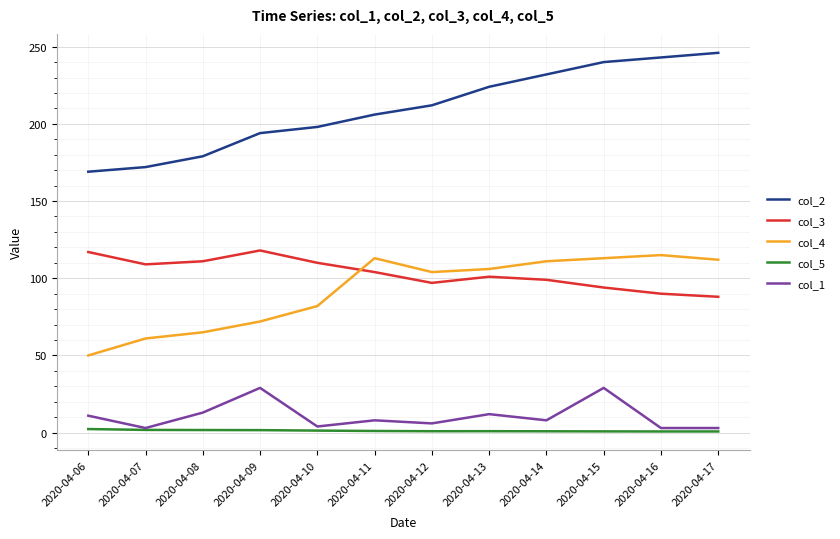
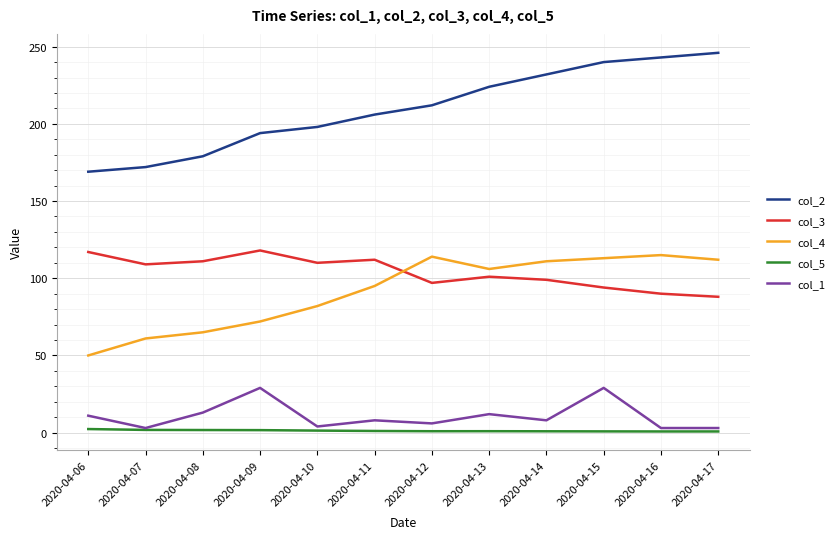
  {
    "col_2": {
      "2020-04-06": 169,
      "2020-04-07": 172,
      "2020-04-08": 179,
      "2020-04-09": 194,
      "2020-04-10": 198,
      "2020-04-11": 206,
      "2020-04-12": 212,
      "2020-04-13": 224,
      "2020-04-14": 232,
      "2020-04-15": 240,
      "2020-04-16": 243,
      "2020-04-17": 246
    },
    "col_3": {
      "2020-04-06": 117,
      "2020-04-07": 109,
      "2020-04-08": 111,
      "2020-04-09": 118,
      "2020-04-10": 110,
-     "2020-04-11": 104,
+     "2020-04-11": 112,
      "2020-04-12": 97,
      "2020-04-13": 101,
      "2020-04-14": 99,
      "2020-04-15": 94,
      "2020-04-16": 90,
      "2020-04-17": 88
    },
    "col_4": {
      "2020-04-06": 50,
      "2020-04-07": 61,
      "2020-04-08": 65,
      "2020-04-09": 72,
      "2020-04-10": 82,
-     "2020-04-11": 113,
-     "2020-04-12": 104,
+     "2020-04-11": 95,
+     "2020-04-12": 114,
      "2020-04-13": 106,
      "2020-04-14": 111,
      "2020-04-15": 113,
      "2020-04-16": 115,
      "2020-04-17": 112
    },
    "col_5": {
      "2020-04-06": 2,
      "2020-04-08": 2,
      "2020-04-09": 2,
      "2020-04-10": 1,
      "2020-04-11": 1,
      "2020-04-12": 1,
      "2020-04-13": 1,
      "2020-04-14": 1,
      "2020-04-15": 1,
      "2020-04-16": 1,
      "2020-04-17": 1
    },
    "col_1": {
      "2020-04-06": 11,
      "2020-04-08": 13,
      "2020-04-09": 29,
      "2020-04-10": 4,
      "2020-04-11": 8,
      "2020-04-12": 6,
      "2020-04-13": 12,
      "2020-04-14": 8,
      "2020-04-15": 29,
      "2020-04-16": 3,
      "2020-04-17": 3
    }
  }
